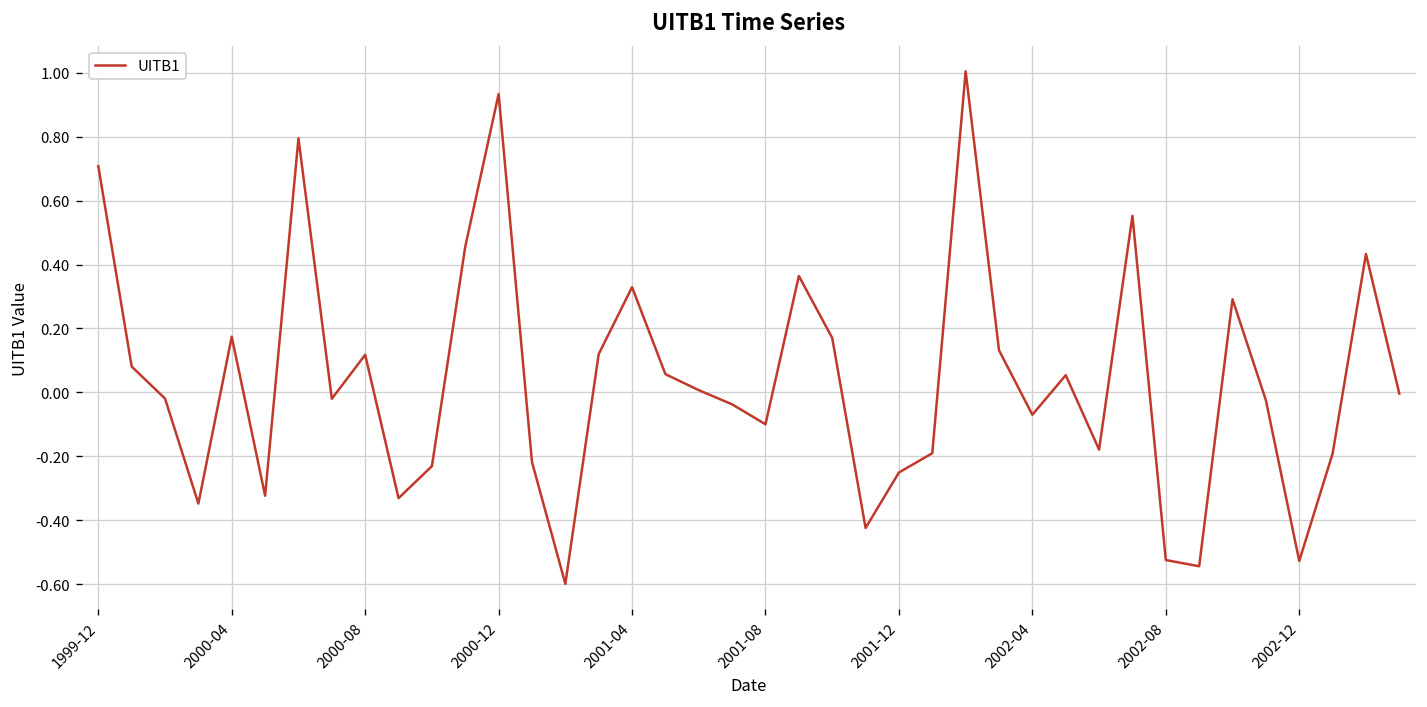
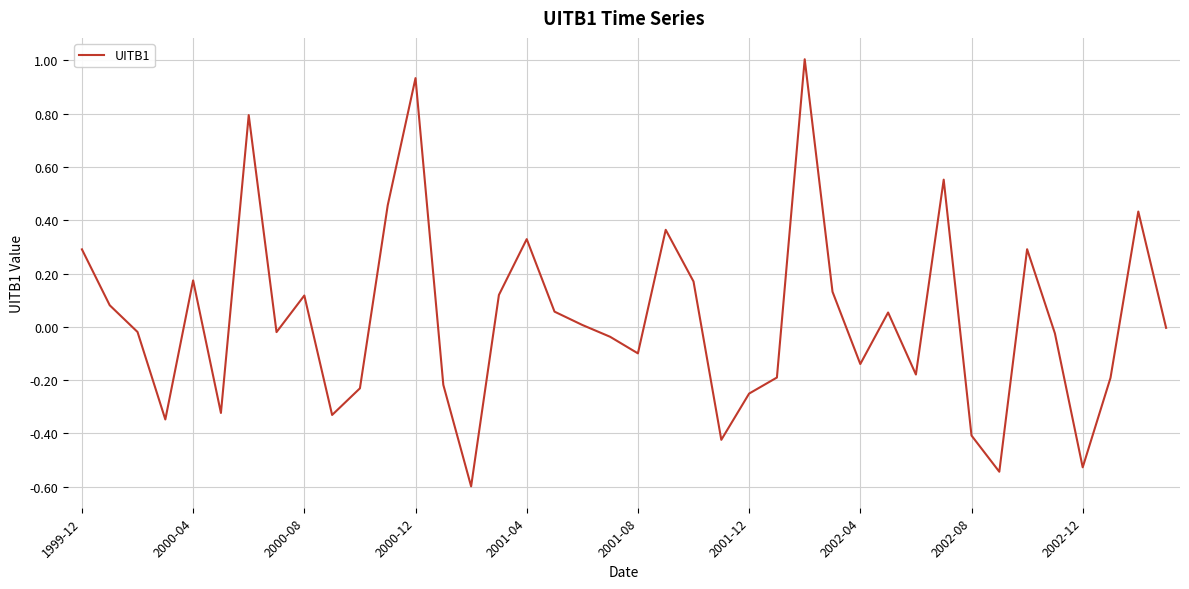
  {
-   "1999-12": 0.71,
+   "1999-12": 0.29,
    "2000-04": 0.17,
    "2000-08": 0.12,
    "2000-12": 0.93,
    "2001-04": 0.33,
    "2001-08": -0.10,
    "2001-12": -0.25,
-   "2002-04": -0.07,
-   "2002-08": -0.52,
+   "2002-04": -0.14,
+   "2002-08": -0.41,
    "2002-12": -0.53
  }
